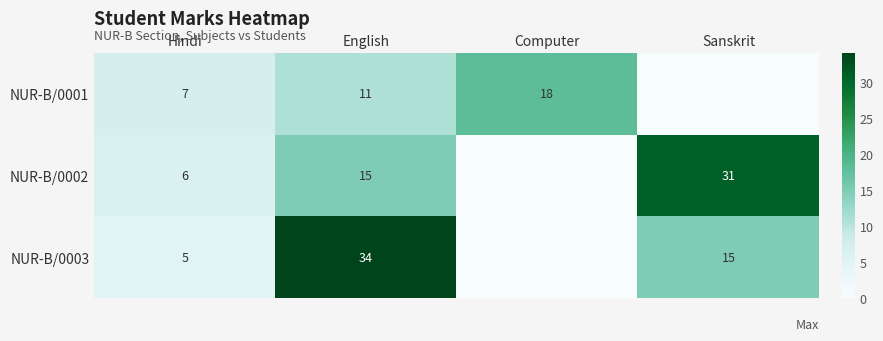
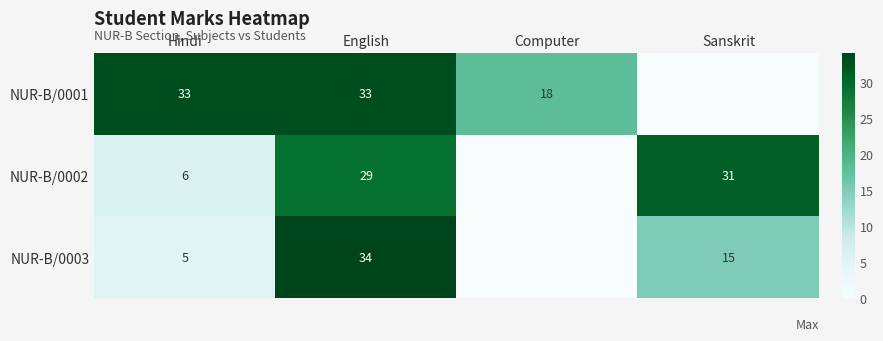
  {
    "NUR-B/0001": {
-     "Hindi": 7,
-     "English": 11,
+     "Hindi": 33,
+     "English": 33,
      "Computer": 18
    },
    "NUR-B/0002": {
      "Hindi": 6,
-     "English": 15,
+     "English": 29,
      "Sanskrit": 31
    },
    "NUR-B/0003": {
      "Hindi": 5,
      "English": 34,
      "Sanskrit": 15
    }
  }
